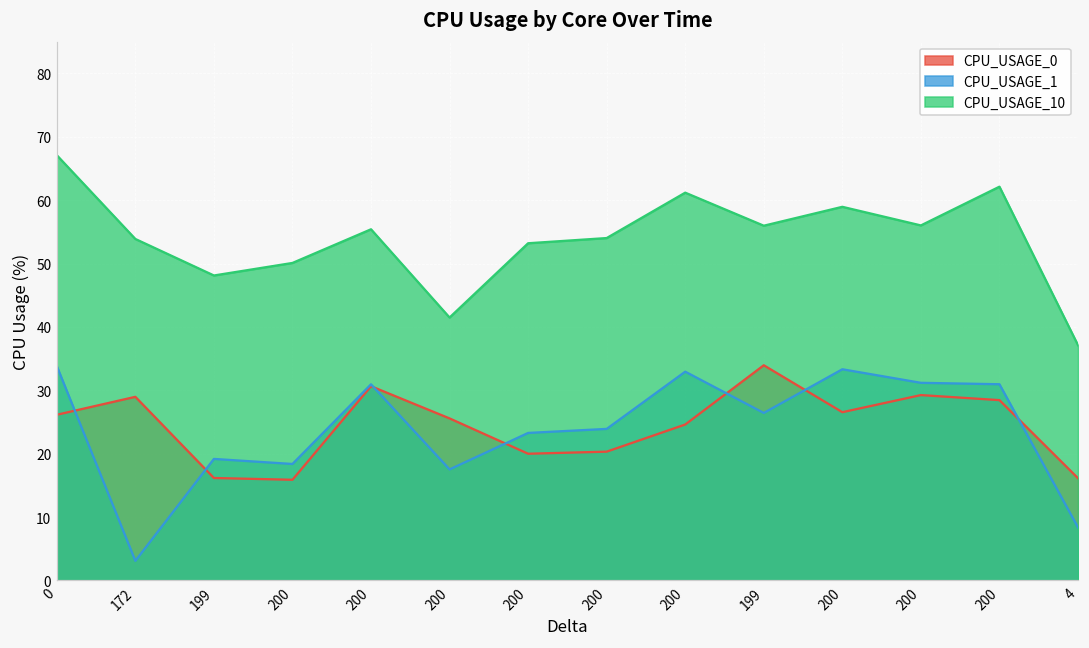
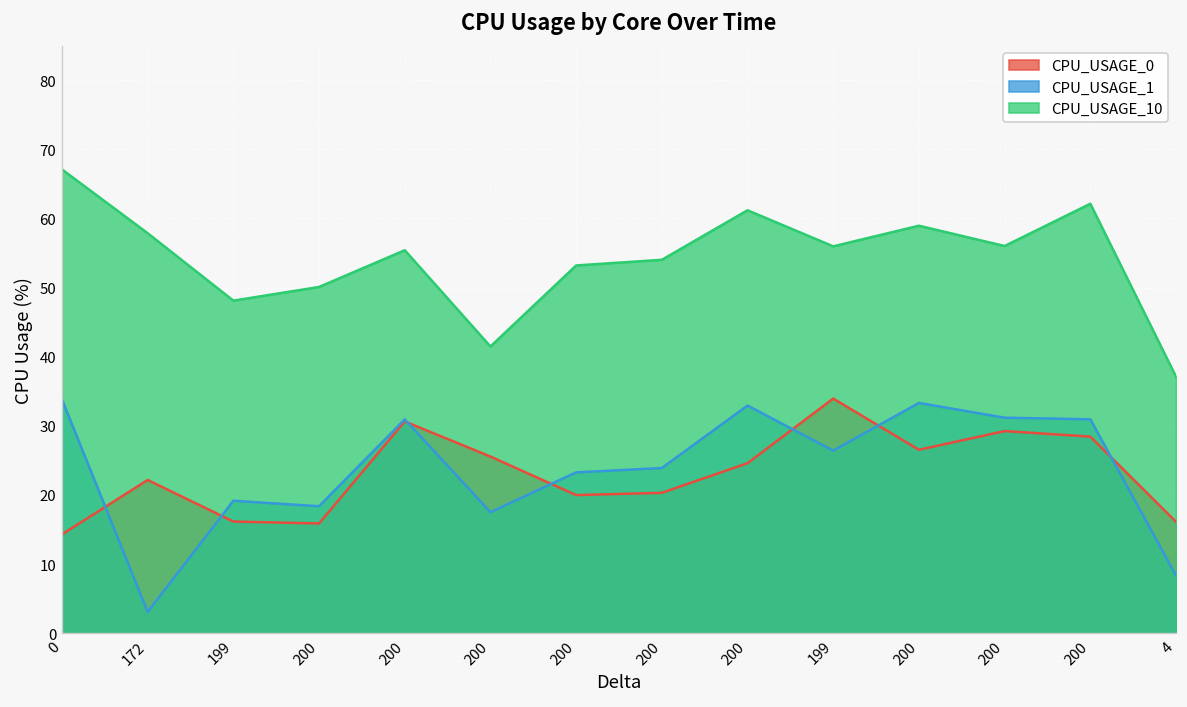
  {
    "CPU_USAGE_0": {
-     "0": 26,
-     "172": 29,
+     "0": 14,
+     "172": 22,
      "4": 16
    },
    "CPU_USAGE_1": {
      "0": 34,
      "172": 3,
      "4": 8
    },
    "CPU_USAGE_10": {
      "0": 67,
-     "172": 54,
+     "172": 58,
      "4": 37
    }
  }
